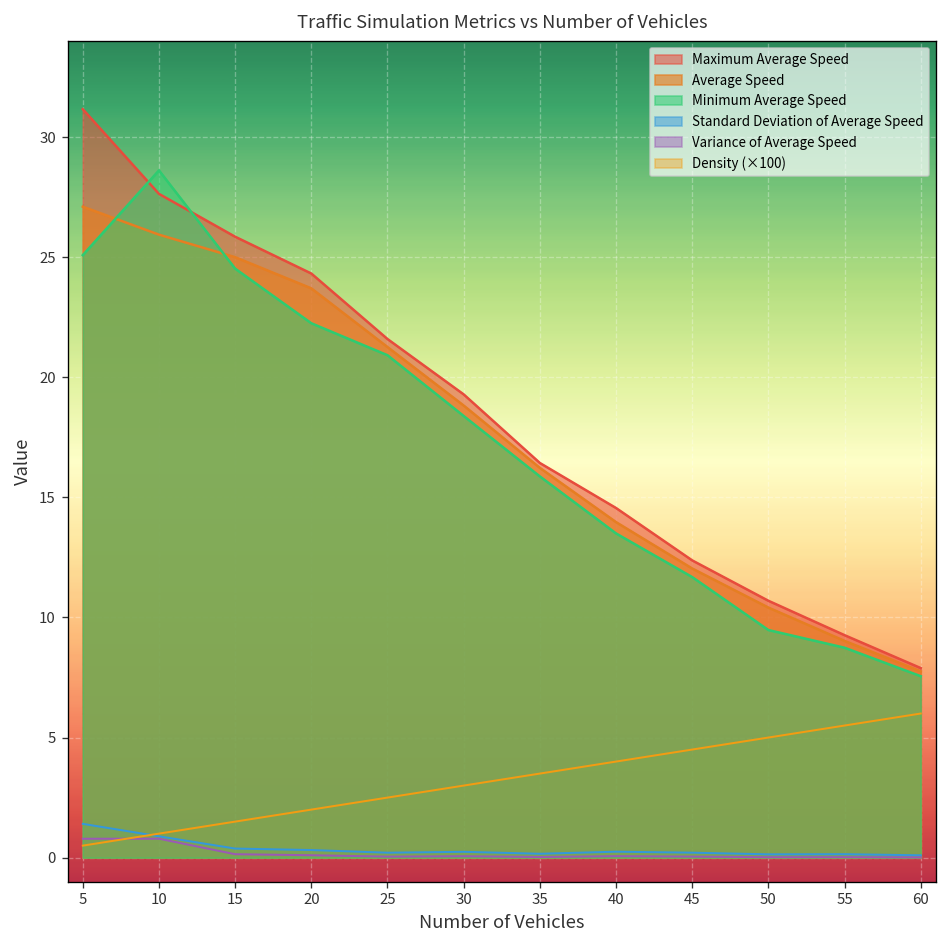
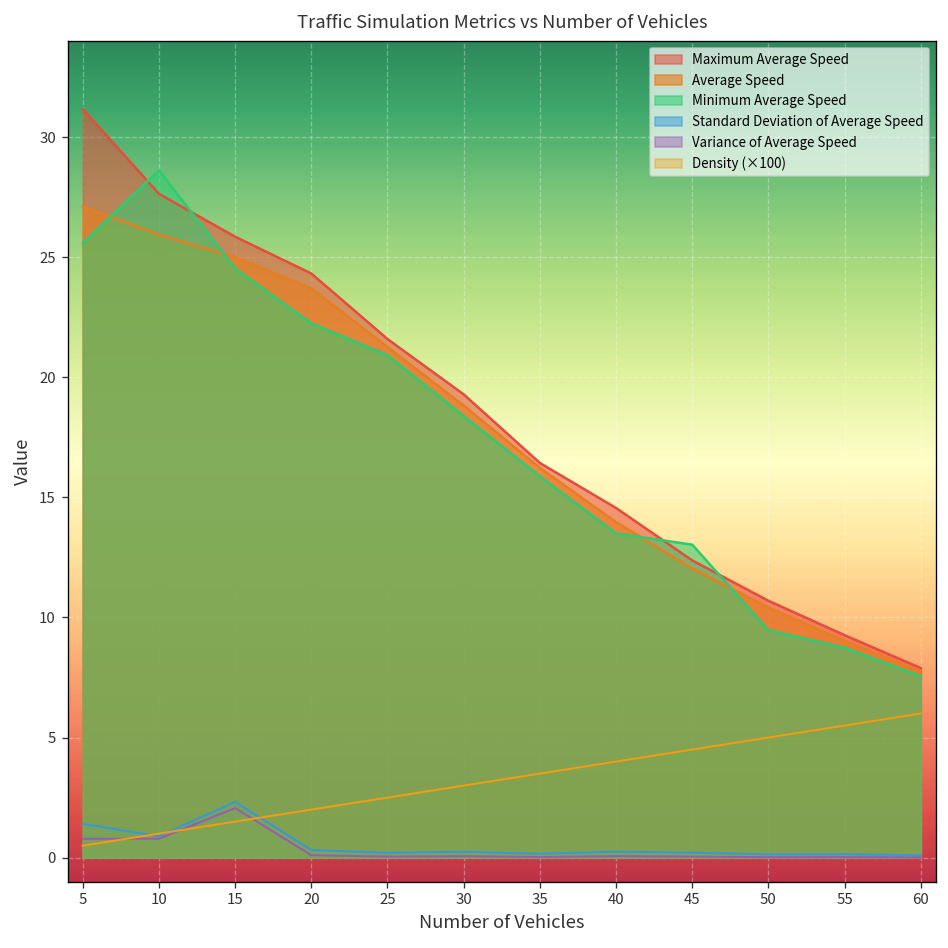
  {
    "Minimum Average Speed": {
-     "5": 25.1,
+     "5": 25.6,
      "10": 28.6,
      "15": 24.5,
      "20": 22.2,
      "25": 20.9,
      "30": 18.4,
      "35": 15.9,
      "40": 13.5,
-     "45": 11.7,
+     "45": 13.0,
      "50": 9.5,
      "55": 8.7,
      "60": 7.6
    },
    "Standard Deviation of Average Speed": {
      "5": 1.4,
-     "15": 0.4,
+     "15": 2.3,
      "20": 0.3,
      "25": 0.2,
      "30": 0.2,
      "35": 0.2,
      "40": 0.2,
      "45": 0.2
    },
    "Variance of Average Speed": {
      "5": 0.8,
-     "15": 0.1,
+     "15": 2.1,
      "20": 0.1,
      "25": 0.0,
      "30": 0.1,
      "35": 0.0,
      "40": 0.1,
      "45": 0.0
    }
  }
